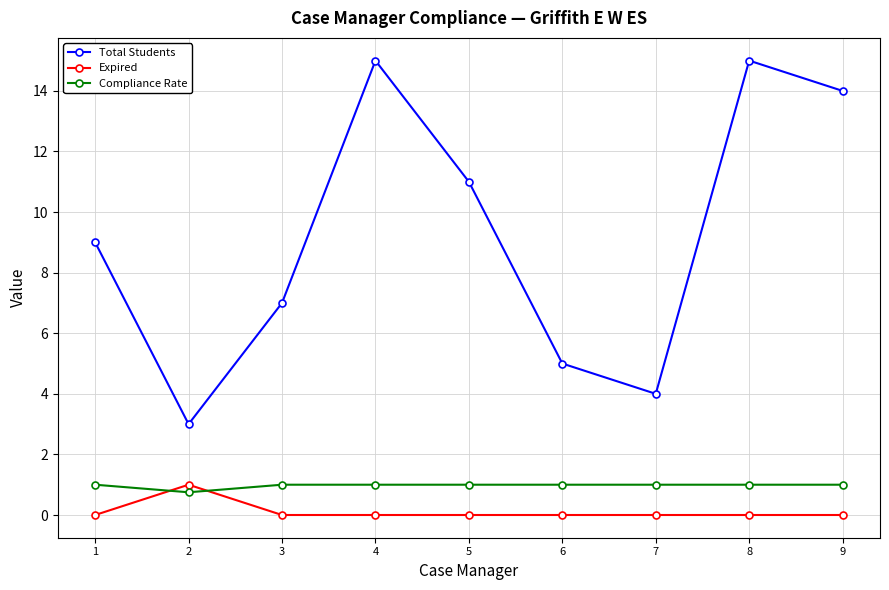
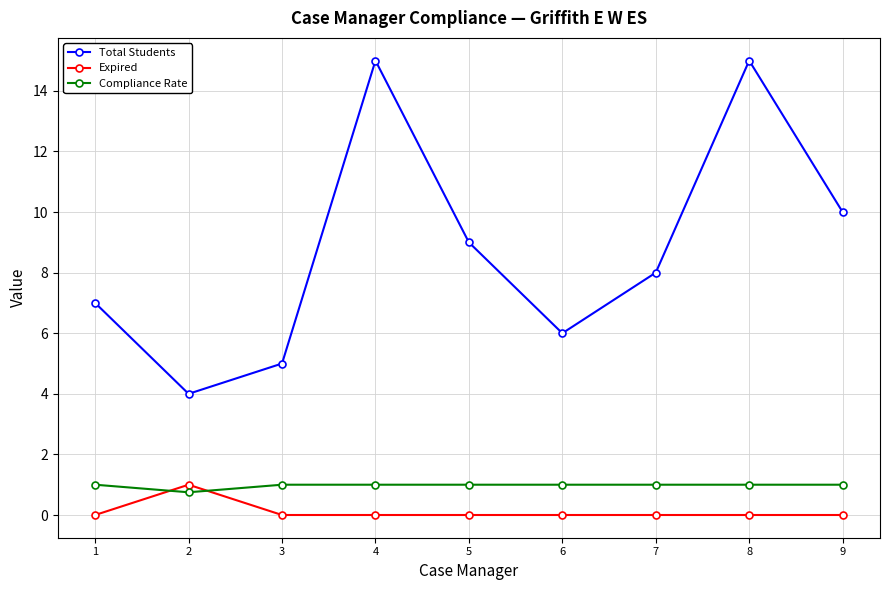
  {
    "Total Students": {
-     "1": 9,
-     "2": 3,
-     "3": 7,
+     "1": 7,
+     "2": 4,
+     "3": 5,
      "4": 15,
-     "5": 11,
-     "6": 5,
-     "7": 4,
+     "5": 9,
+     "6": 6,
+     "7": 8,
      "8": 15,
-     "9": 14
+     "9": 10
    },
    "Expired": {
      "1": 0,
      "2": 1,
      "3": 0,
      "4": 0,
      "5": 0,
      "6": 0,
      "7": 0,
      "8": 0,
      "9": 0
    },
    "Compliance Rate": {
      "1": 1,
      "2": 0.8,
      "3": 1,
      "4": 1,
      "5": 1,
      "6": 1,
      "7": 1,
      "8": 1,
      "9": 1
    }
  }
